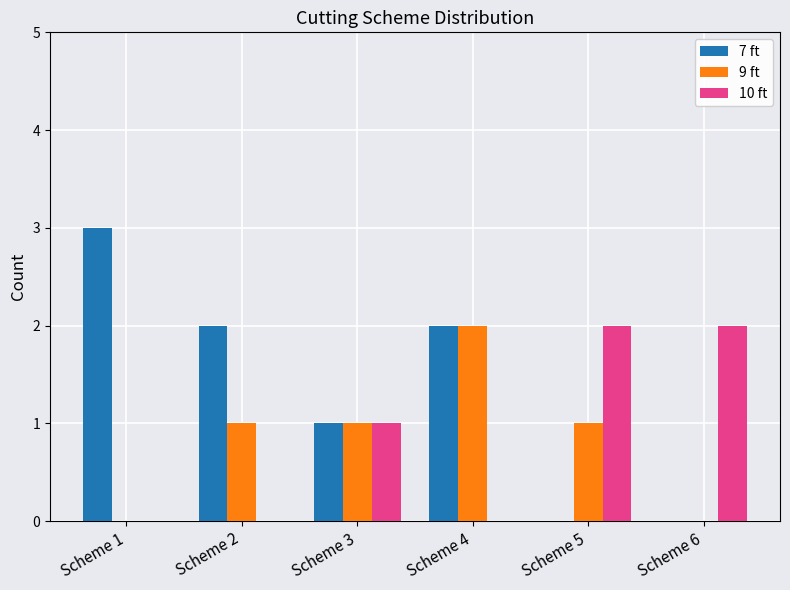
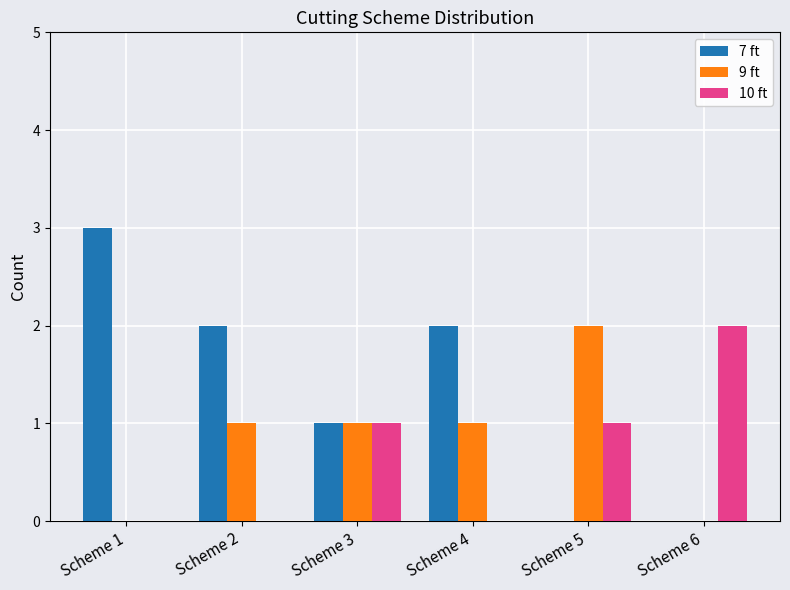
  {
    "7 ft": {
      "Scheme 1": 3,
      "Scheme 2": 2,
      "Scheme 3": 1,
      "Scheme 4": 2,
      "Scheme 5": 0,
      "Scheme 6": 0
    },
    "9 ft": {
      "Scheme 1": 0,
      "Scheme 2": 1,
      "Scheme 3": 1,
-     "Scheme 4": 2,
-     "Scheme 5": 1,
+     "Scheme 4": 1,
+     "Scheme 5": 2,
      "Scheme 6": 0
    },
    "10 ft": {
      "Scheme 1": 0,
      "Scheme 2": 0,
      "Scheme 3": 1,
      "Scheme 4": 0,
-     "Scheme 5": 2,
+     "Scheme 5": 1,
      "Scheme 6": 2
    }
  }
